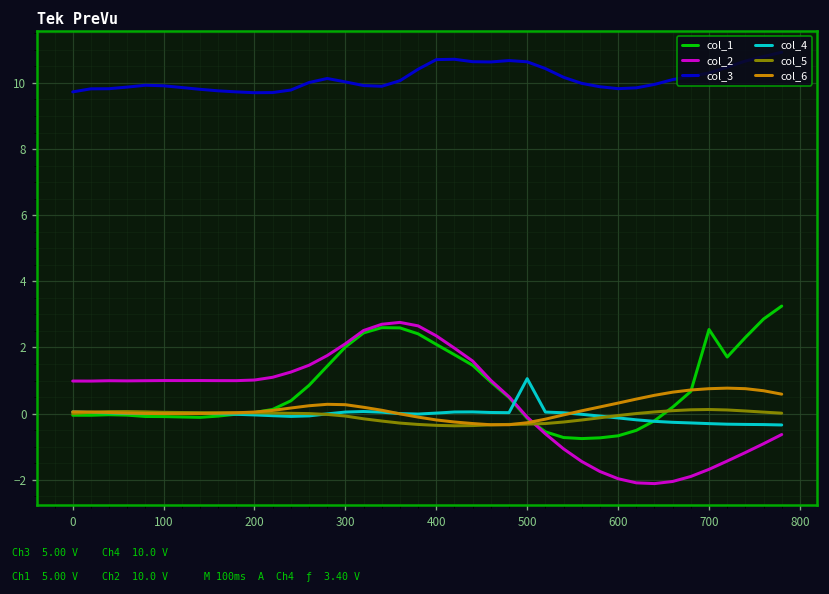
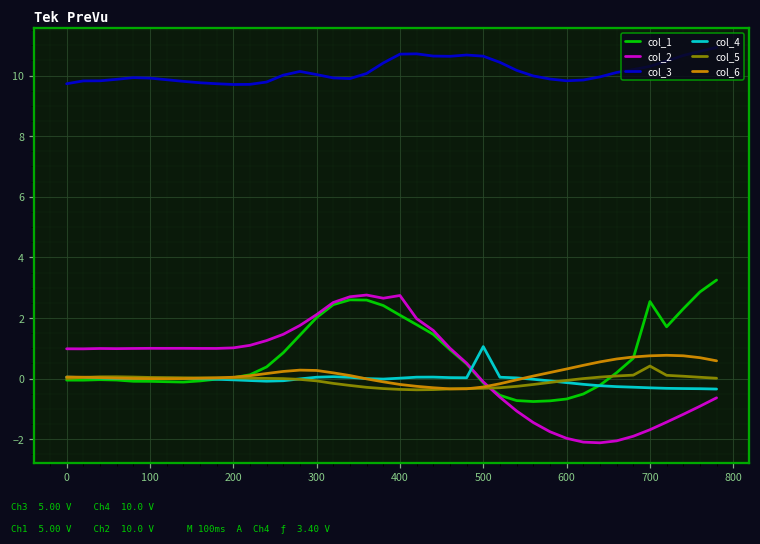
  {
    "col_1": {
      "300": 2.0,
      "400": 2.1,
      "600": -0.7,
      "700": 2.5
    },
    "col_2": {
      "0": 1.0,
      "100": 1.0,
      "200": 1.0,
      "300": 2.1,
-     "400": 2.4,
+     "400": 2.7,
      "600": -2.0,
      "700": -1.7
    },
    "col_3": {
      "0": 9.7,
      "100": 9.9,
      "200": 9.7,
      "300": 10.0,
      "400": 10.7,
      "500": 10.6,
      "600": 9.8
    },
    "col_4": {
      "300": 0.0,
      "400": 0.0,
      "500": 1.1,
      "700": -0.3
    },
    "col_5": {
      "300": -0.1,
      "400": -0.4,
-     "700": 0.1
+     "700": 0.4
    },
    "col_6": {
      "300": 0.3,
      "400": -0.2,
      "600": 0.3,
      "700": 0.8
    }
  }
